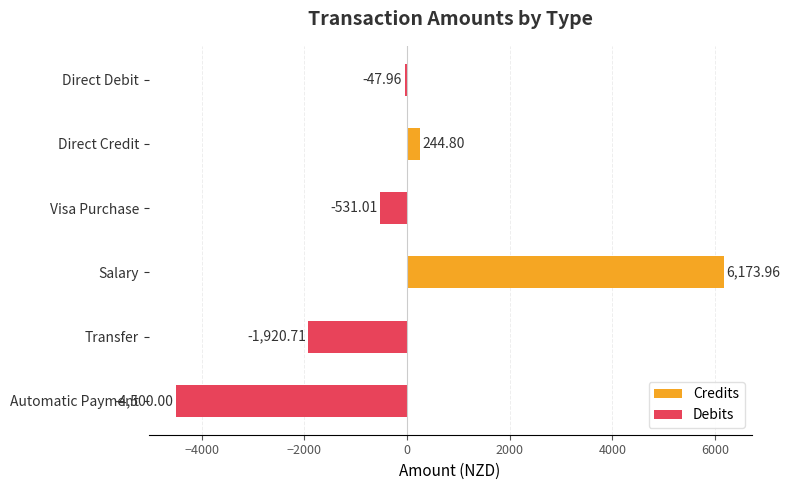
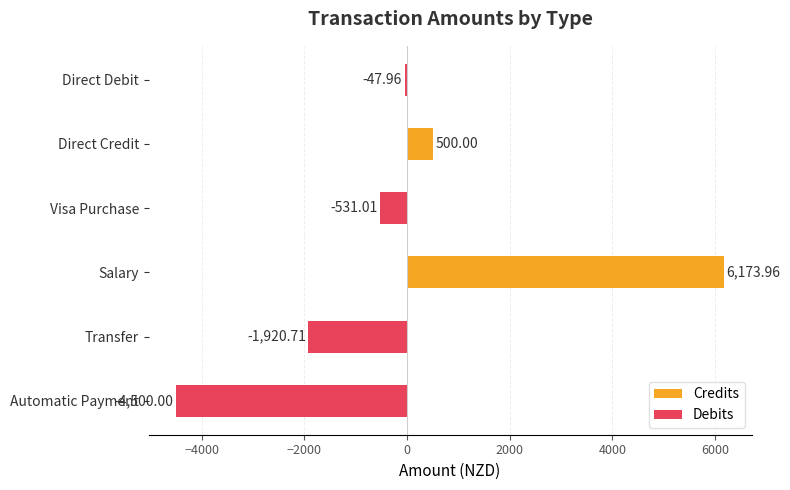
  {
    "Credits": {
-     "Direct Credit": "244.80",
+     "Direct Credit": "500.00",
      "Salary": "6,173.96"
    },
    "Debits": {
      "Direct Debit": "-47.96",
      "Visa Purchase": "-531.01",
      "Transfer": "-1,920.71",
      "Automatic Payment": "-4,500.00"
    }
  }
